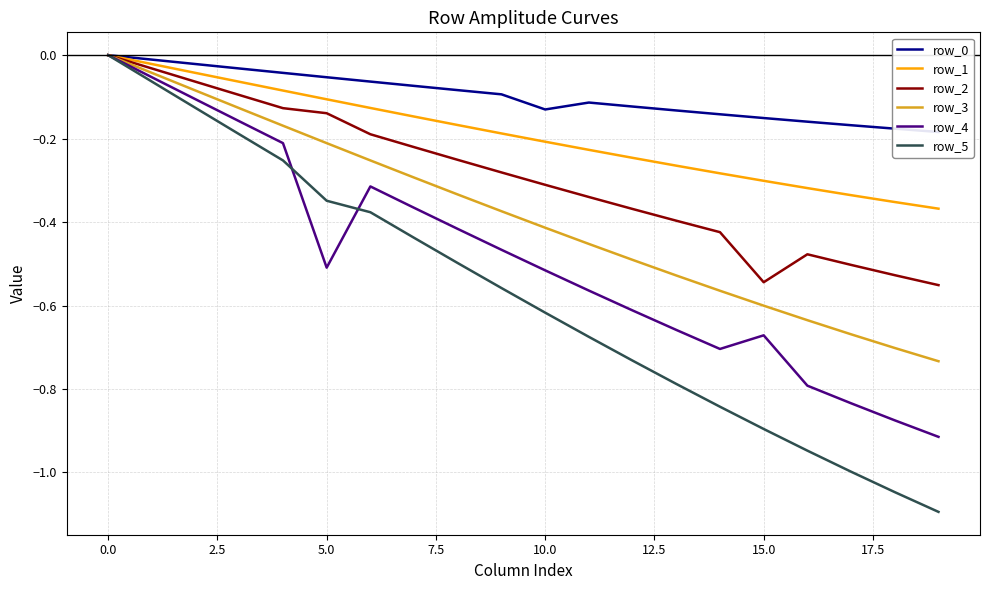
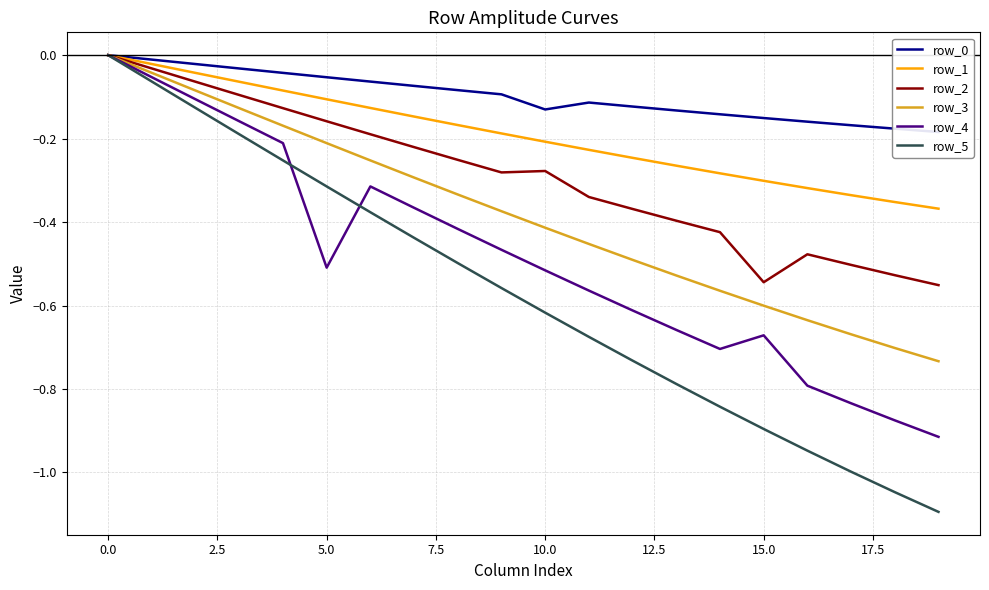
  {
    "row_0": {
      "5.0": -0.05,
      "10.0": -0.13,
      "15.0": -0.15
    },
    "row_2": {
-     "5.0": -0.14,
-     "10.0": -0.31,
+     "5.0": -0.16,
+     "10.0": -0.28,
      "15.0": -0.54
    },
    "row_4": {
      "5.0": -0.51,
      "10.0": -0.52,
      "15.0": -0.67
    },
    "row_5": {
-     "5.0": -0.35,
+     "5.0": -0.31,
      "10.0": -0.62,
      "15.0": -0.90
    }
  }
